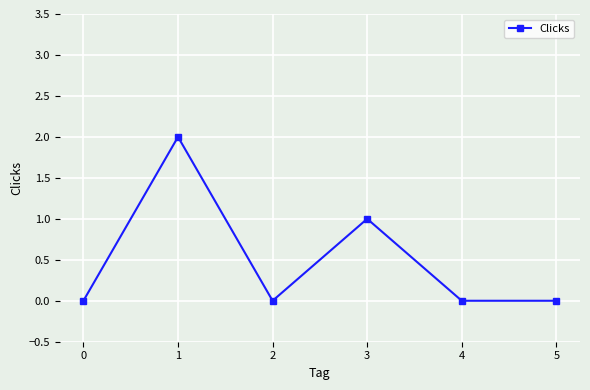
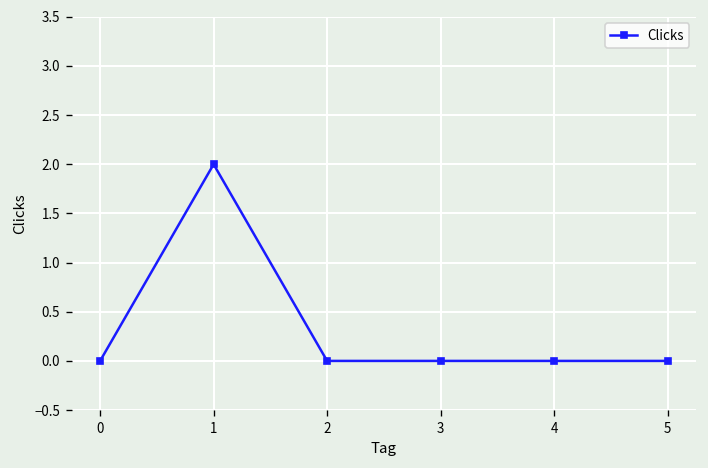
  {
    "0": 0,
    "1": 2,
    "2": 0,
-   "3": 1,
+   "3": 0,
    "4": 0,
    "5": 0
  }
